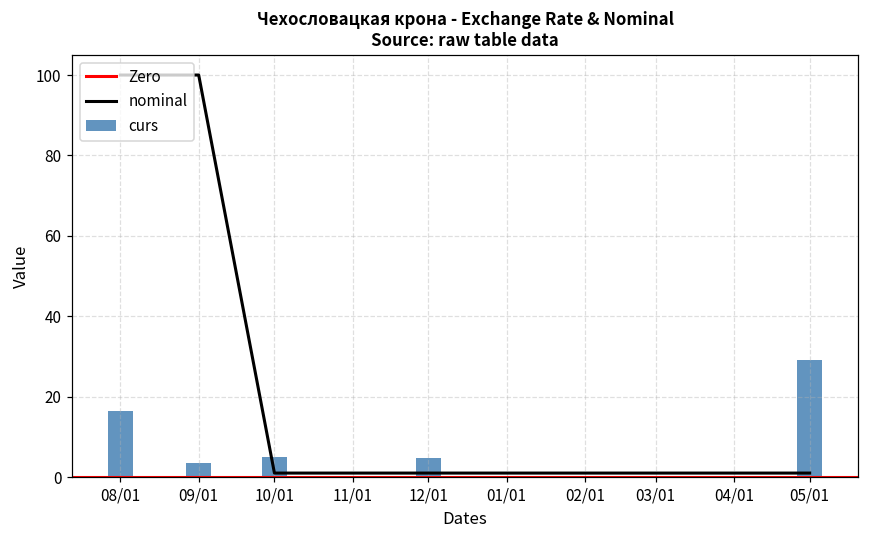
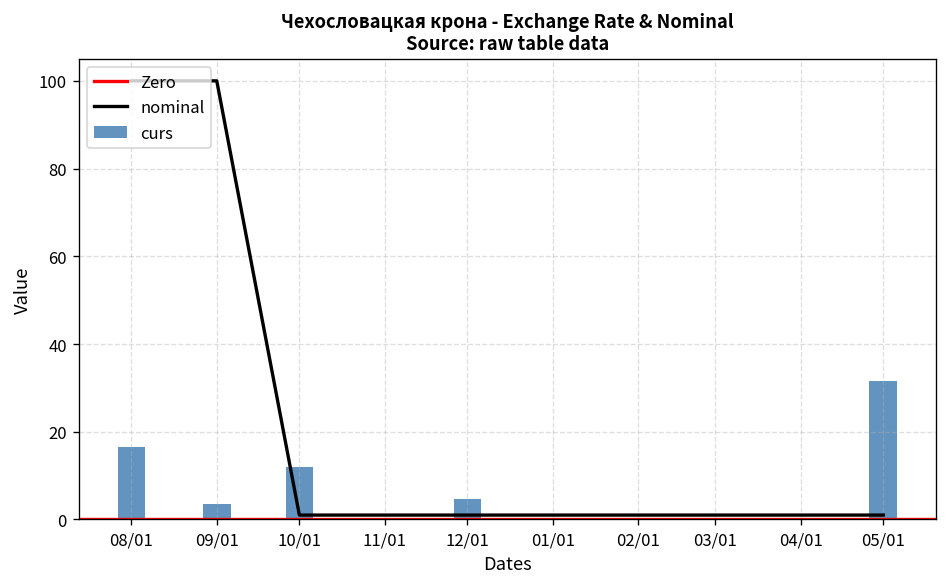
  {
    "curs": {
      "08/01": 17,
      "09/01": 3,
-     "10/01": 5,
+     "10/01": 12,
      "12/01": 5,
-     "05/01": 29
+     "05/01": 32
    },
    "nominal": {
      "09/01": 100,
      "10/01": 1,
      "12/01": 1,
      "05/01": 1
    }
  }
